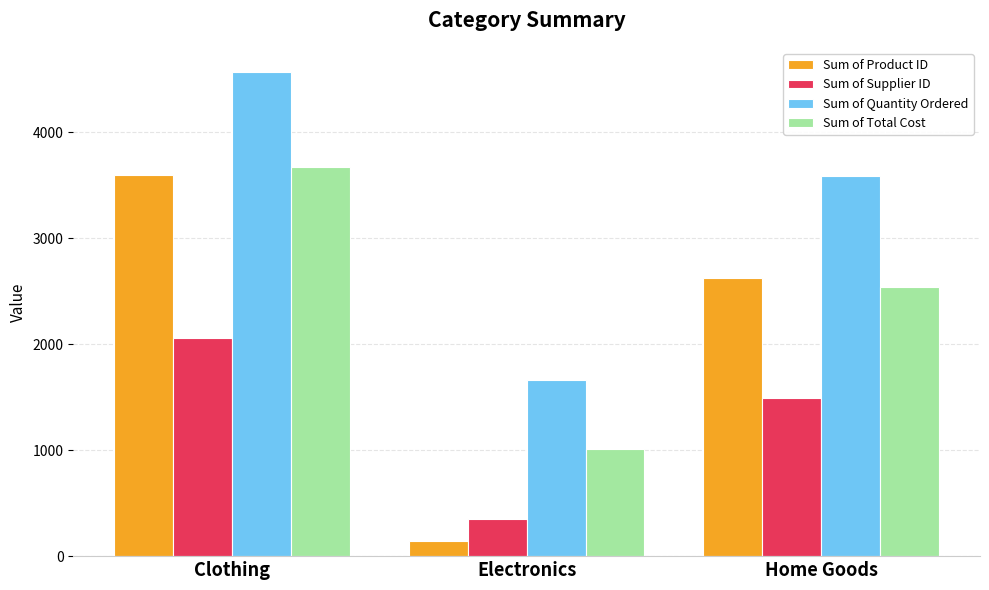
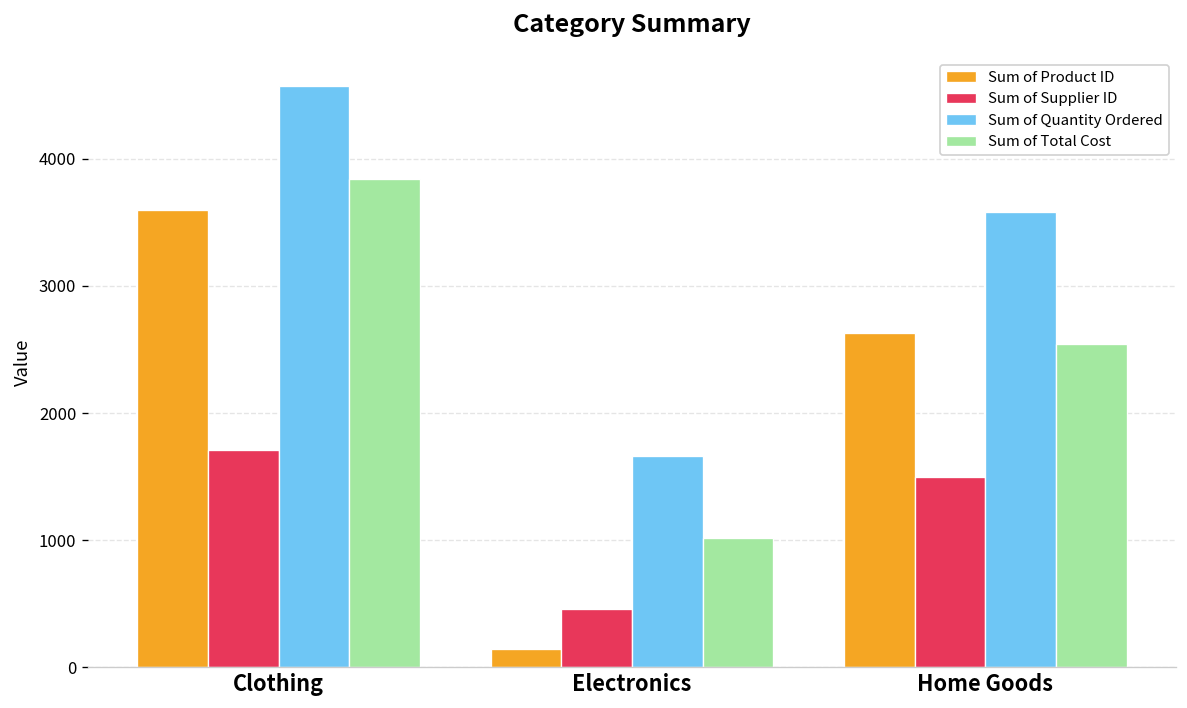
  {
    "Sum of Product ID": {
      "Clothing": 3590,
      "Electronics": 150,
      "Home Goods": 2630
    },
    "Sum of Supplier ID": {
-     "Clothing": 2060,
-     "Electronics": 350,
+     "Clothing": 1710,
+     "Electronics": 460,
      "Home Goods": 1500
    },
    "Sum of Quantity Ordered": {
      "Clothing": 4570,
      "Electronics": 1660,
      "Home Goods": 3580
    },
    "Sum of Total Cost": {
-     "Clothing": 3670,
+     "Clothing": 3840,
      "Electronics": 1010,
      "Home Goods": 2540
    }
  }
